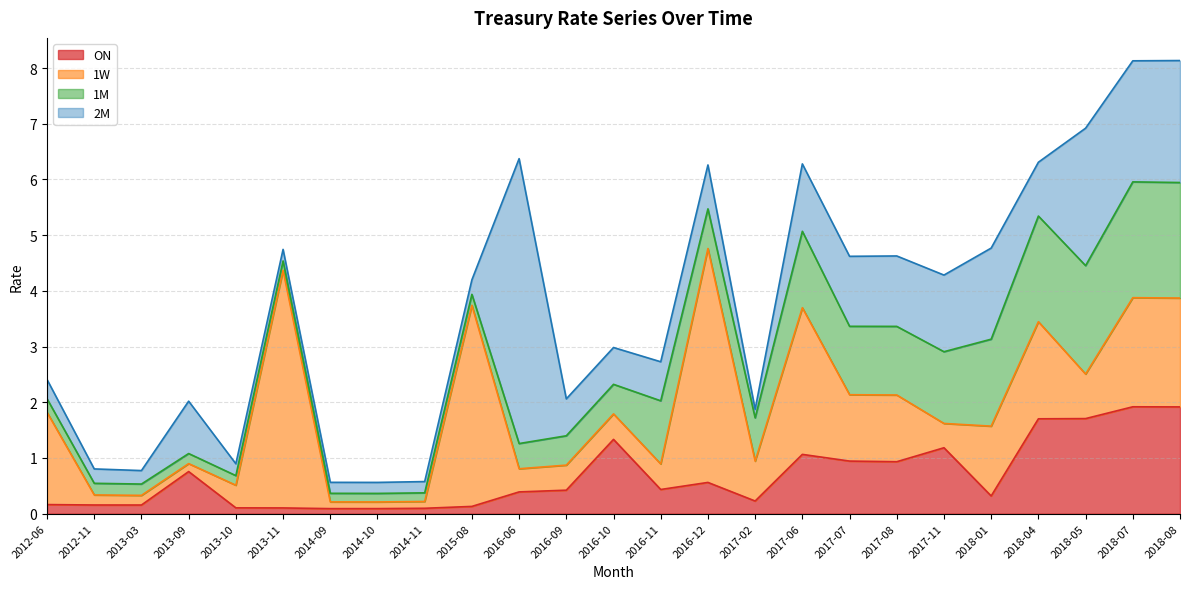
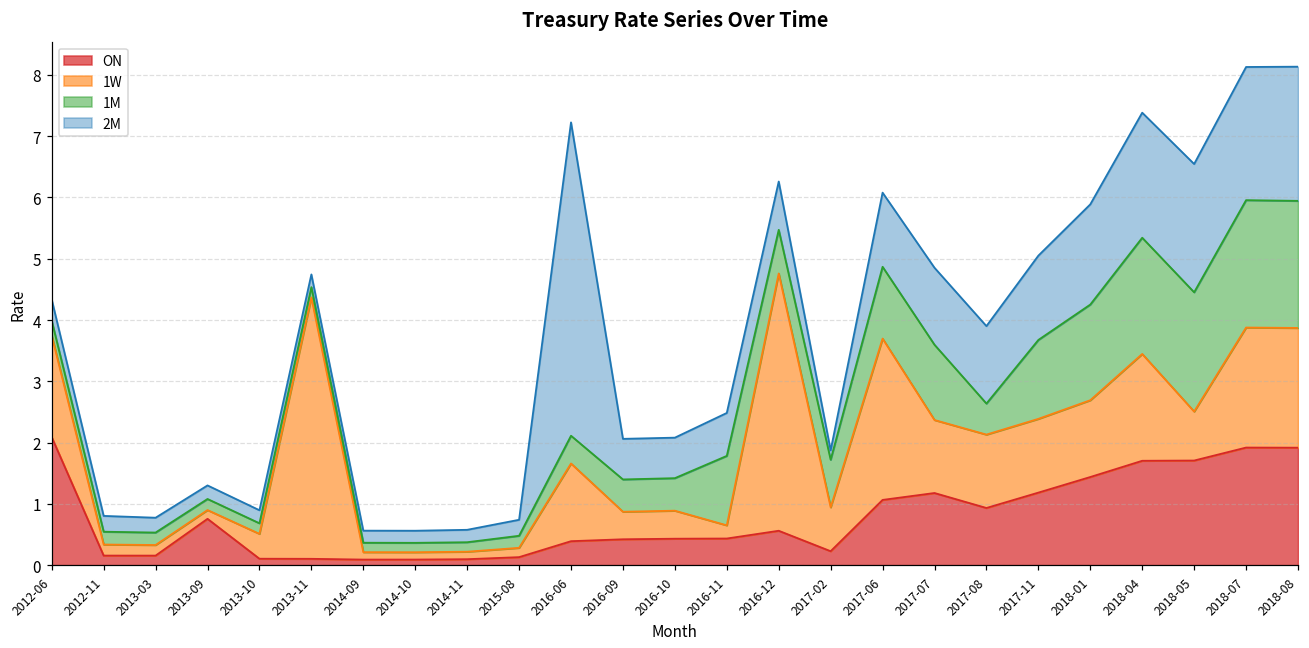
  {
    "ON": {
-     "2012-06": 0.2,
+     "2012-06": 2.1,
      "2012-11": 0.2,
      "2013-03": 0.2,
      "2013-09": 0.8,
      "2013-10": 0.1,
      "2013-11": 0.1,
      "2014-09": 0.1,
      "2014-10": 0.1,
      "2014-11": 0.1,
      "2015-08": 0.1,
      "2016-06": 0.4,
      "2016-09": 0.4,
-     "2016-10": 1.3,
+     "2016-10": 0.4,
      "2016-11": 0.4,
      "2016-12": 0.6,
      "2017-02": 0.2,
      "2017-06": 1.1,
-     "2017-07": 0.9,
+     "2017-07": 1.2,
      "2017-08": 0.9,
      "2017-11": 1.2,
-     "2018-01": 0.3,
+     "2018-01": 1.4,
      "2018-04": 1.7,
      "2018-05": 1.7,
      "2018-07": 1.9,
      "2018-08": 1.9
    },
    "1W": {
      "2012-06": 1.7,
      "2012-11": 0.2,
      "2013-03": 0.2,
      "2013-09": 0.1,
      "2013-10": 0.4,
      "2013-11": 4.3,
      "2014-09": 0.1,
      "2014-10": 0.1,
      "2014-11": 0.1,
-     "2015-08": 3.6,
-     "2016-06": 0.4,
+     "2015-08": 0.2,
+     "2016-06": 1.3,
      "2016-09": 0.4,
      "2016-10": 0.5,
-     "2016-11": 0.5,
+     "2016-11": 0.2,
      "2016-12": 4.2,
      "2017-02": 0.7,
      "2017-06": 2.6,
      "2017-07": 1.2,
      "2017-08": 1.2,
-     "2017-11": 0.4,
+     "2017-11": 1.2,
      "2018-01": 1.3,
      "2018-04": 1.7,
      "2018-05": 0.8,
      "2018-07": 2.0,
      "2018-08": 2.0
    },
    "1M": {
      "2012-06": 0.2,
      "2012-11": 0.2,
      "2013-03": 0.2,
      "2013-09": 0.2,
      "2013-10": 0.2,
      "2013-11": 0.2,
      "2014-09": 0.2,
      "2014-10": 0.2,
      "2014-11": 0.2,
      "2015-08": 0.2,
      "2016-06": 0.5,
      "2016-09": 0.5,
      "2016-10": 0.5,
      "2016-11": 1.1,
      "2016-12": 0.7,
      "2017-02": 0.8,
-     "2017-06": 1.4,
+     "2017-06": 1.2,
      "2017-07": 1.2,
-     "2017-08": 1.2,
+     "2017-08": 0.5,
      "2017-11": 1.3,
      "2018-01": 1.6,
      "2018-04": 1.9,
      "2018-05": 1.9,
      "2018-07": 2.1,
      "2018-08": 2.1
    },
    "2M": {
      "2012-06": 0.3,
      "2012-11": 0.3,
      "2013-03": 0.2,
-     "2013-09": 0.9,
+     "2013-09": 0.2,
      "2013-10": 0.2,
      "2013-11": 0.2,
      "2014-09": 0.2,
      "2014-10": 0.2,
      "2014-11": 0.2,
      "2015-08": 0.3,
      "2016-06": 5.1,
      "2016-09": 0.7,
      "2016-10": 0.7,
      "2016-11": 0.7,
      "2016-12": 0.8,
      "2017-02": 0.2,
      "2017-06": 1.2,
      "2017-07": 1.3,
      "2017-08": 1.3,
      "2017-11": 1.4,
      "2018-01": 1.6,
-     "2018-04": 1.0,
-     "2018-05": 2.5,
+     "2018-04": 2.0,
+     "2018-05": 2.1,
      "2018-07": 2.2,
      "2018-08": 2.2
    }
  }
